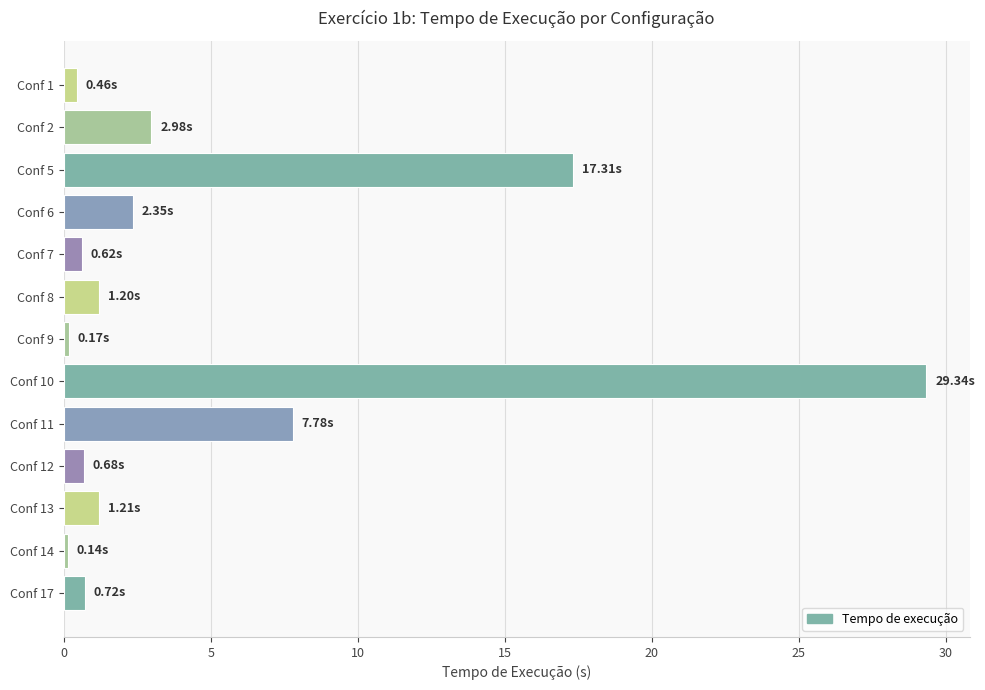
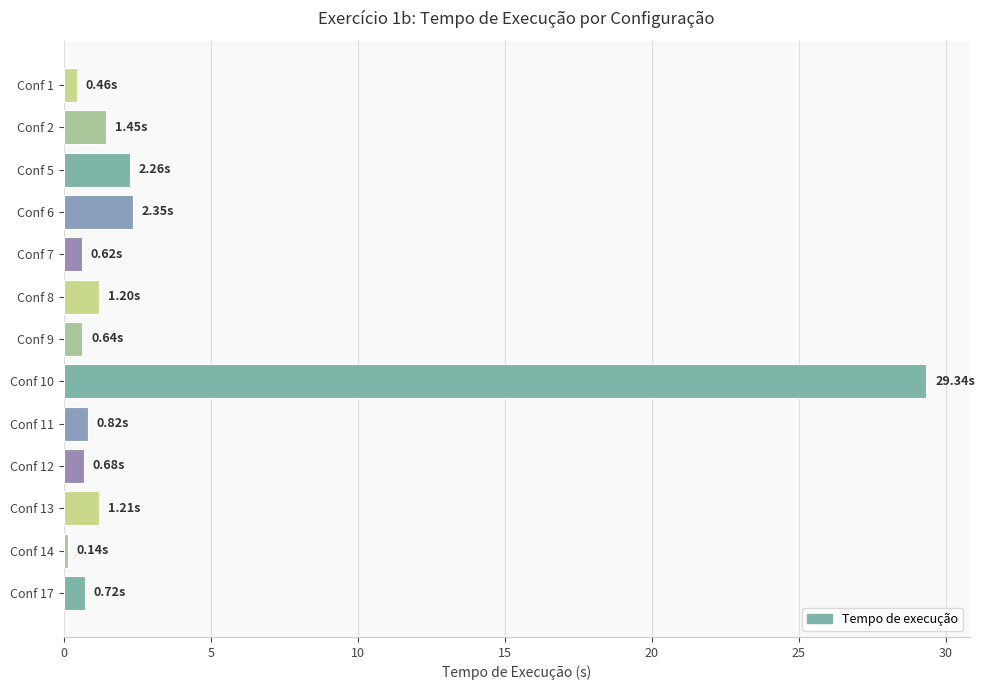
  {
    "Conf 1": "0.46s",
-   "Conf 2": "2.98s",
-   "Conf 5": "17.31s",
+   "Conf 2": "1.45s",
+   "Conf 5": "2.26s",
    "Conf 6": "2.35s",
    "Conf 7": "0.62s",
    "Conf 8": "1.20s",
-   "Conf 9": "0.17s",
+   "Conf 9": "0.64s",
    "Conf 10": "29.34s",
-   "Conf 11": "7.78s",
+   "Conf 11": "0.82s",
    "Conf 12": "0.68s",
    "Conf 13": "1.21s",
    "Conf 14": "0.14s",
    "Conf 17": "0.72s"
  }
